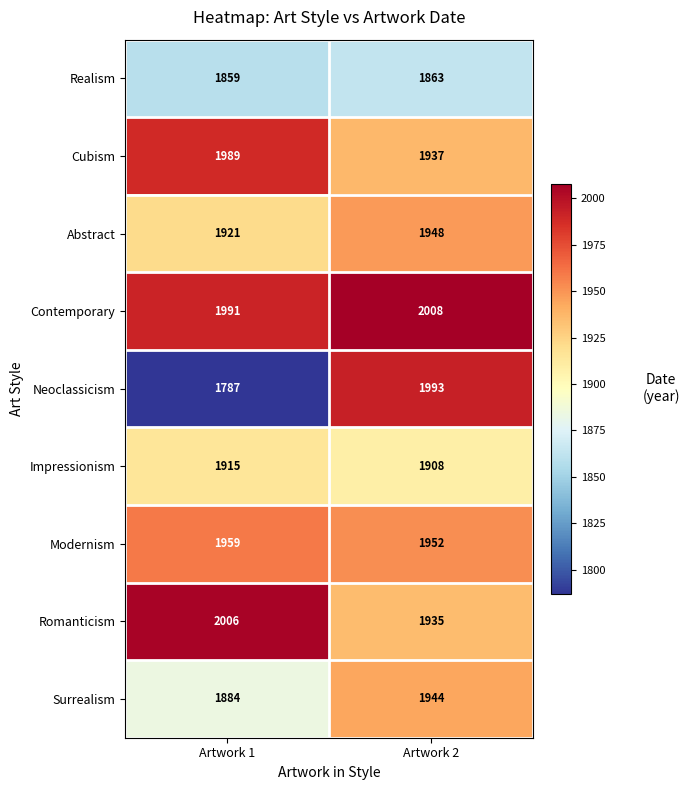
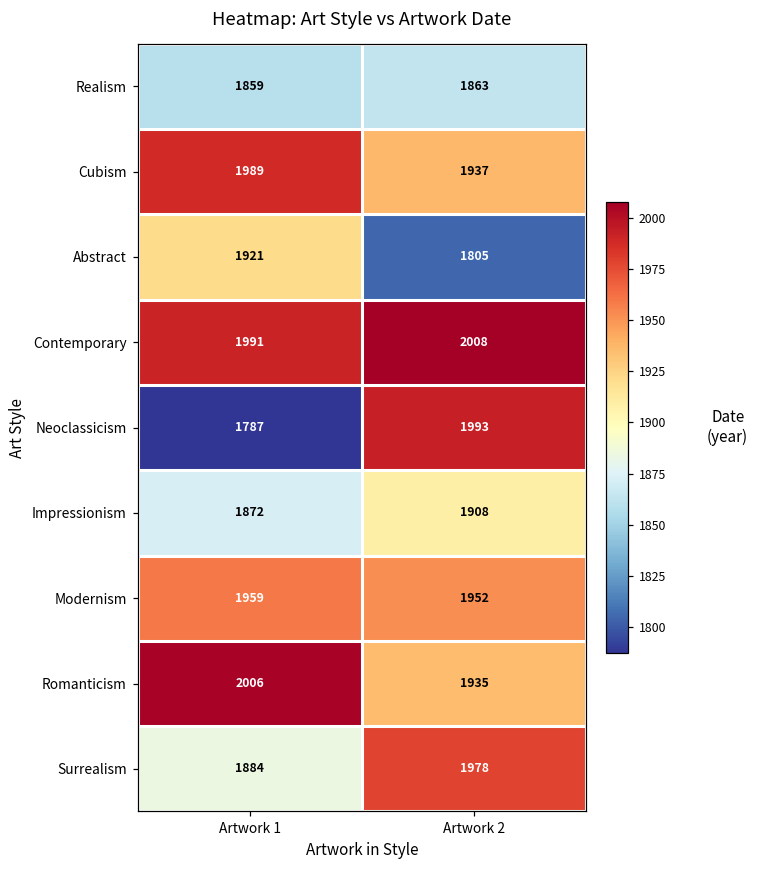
  {
    "Realism": {
      "Artwork 1": 1859,
      "Artwork 2": 1863
    },
    "Cubism": {
      "Artwork 1": 1989,
      "Artwork 2": 1937
    },
    "Abstract": {
      "Artwork 1": 1921,
-     "Artwork 2": 1948
+     "Artwork 2": 1805
    },
    "Contemporary": {
      "Artwork 1": 1991,
      "Artwork 2": 2008
    },
    "Neoclassicism": {
      "Artwork 1": 1787,
      "Artwork 2": 1993
    },
    "Impressionism": {
-     "Artwork 1": 1915,
+     "Artwork 1": 1872,
      "Artwork 2": 1908
    },
    "Modernism": {
      "Artwork 1": 1959,
      "Artwork 2": 1952
    },
    "Romanticism": {
      "Artwork 1": 2006,
      "Artwork 2": 1935
    },
    "Surrealism": {
      "Artwork 1": 1884,
-     "Artwork 2": 1944
+     "Artwork 2": 1978
    }
  }
